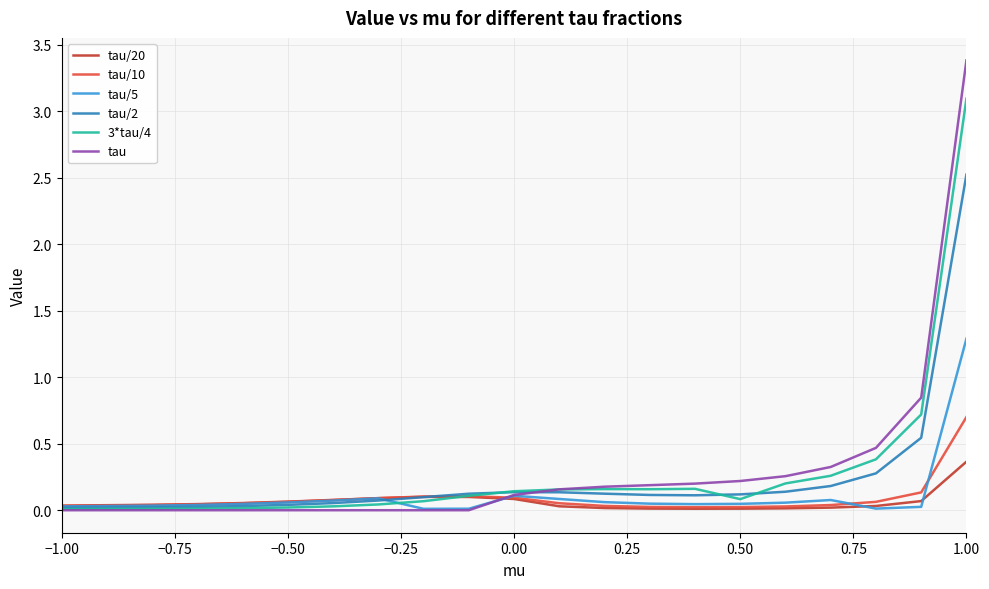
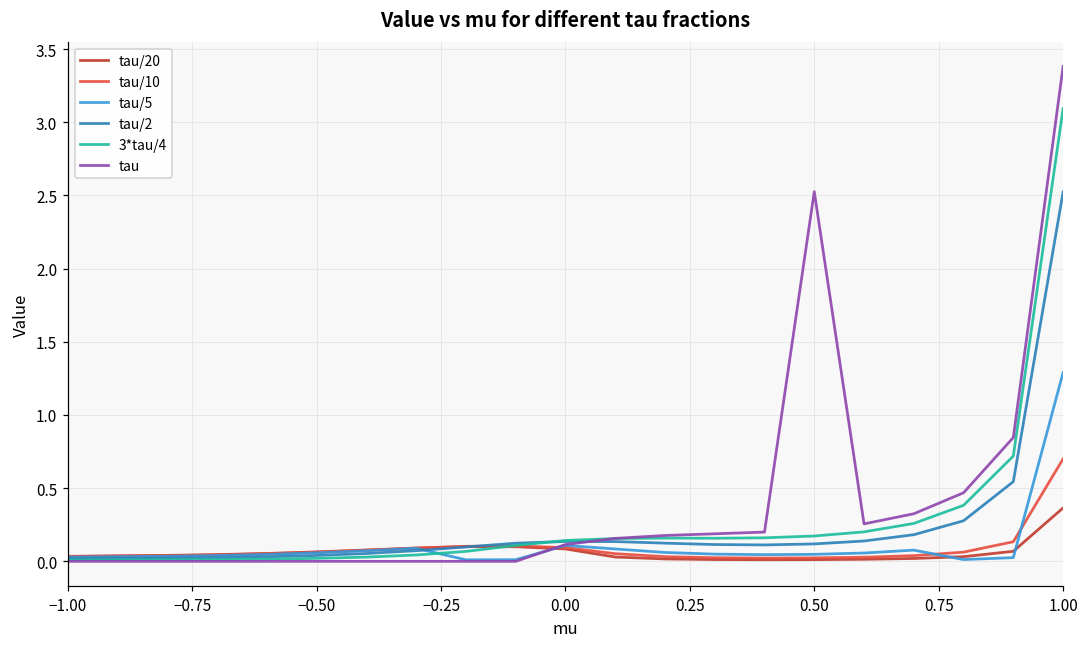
  {
    "3*tau/4": {
      "−0.50": 0.02,
-     "0.50": 0.08,
+     "0.50": 0.17,
      "1.00": 3.09
    },
    "tau": {
      "−0.50": 0.00,
-     "0.50": 0.22,
+     "0.50": 2.53,
      "1.00": 3.38
    }
  }
